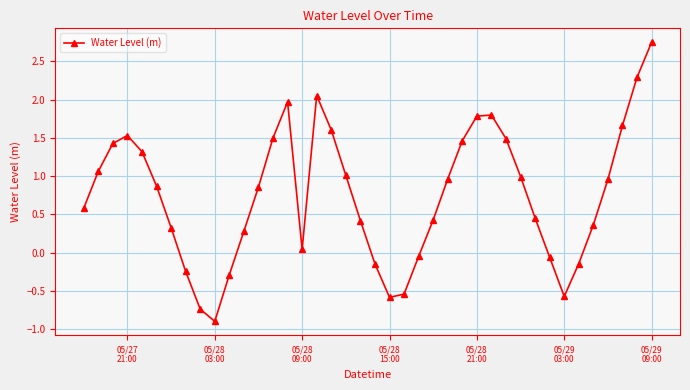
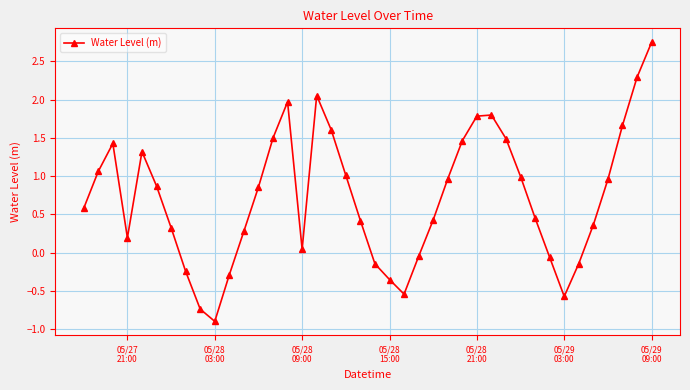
  {
-   "05/27 21:00": 1.5,
+   "05/27 21:00": 0.2,
    "05/28 03:00": -0.9,
    "05/28 09:00": 0.0,
-   "05/28 15:00": -0.6,
+   "05/28 15:00": -0.4,
    "05/28 21:00": 1.8,
    "05/29 03:00": -0.6,
    "05/29 09:00": 2.7
  }
